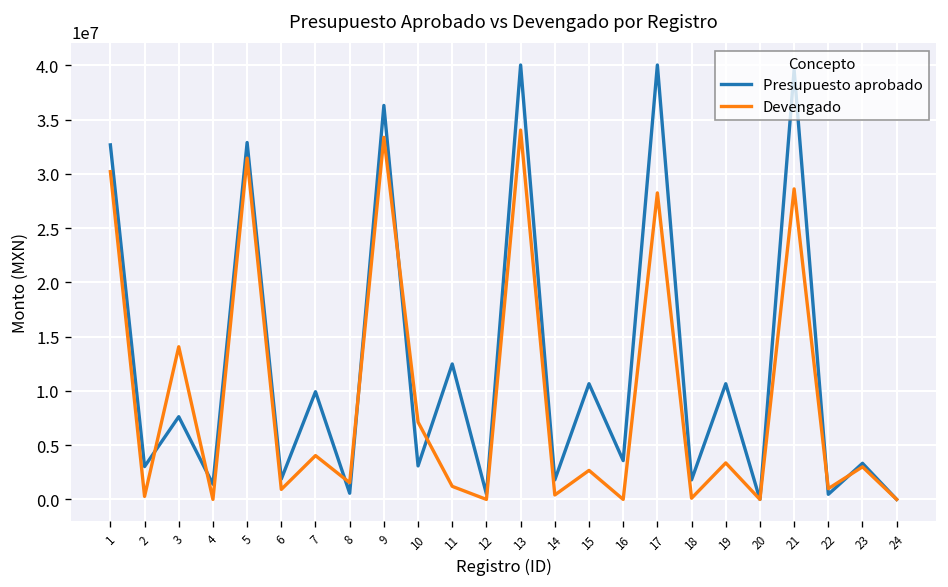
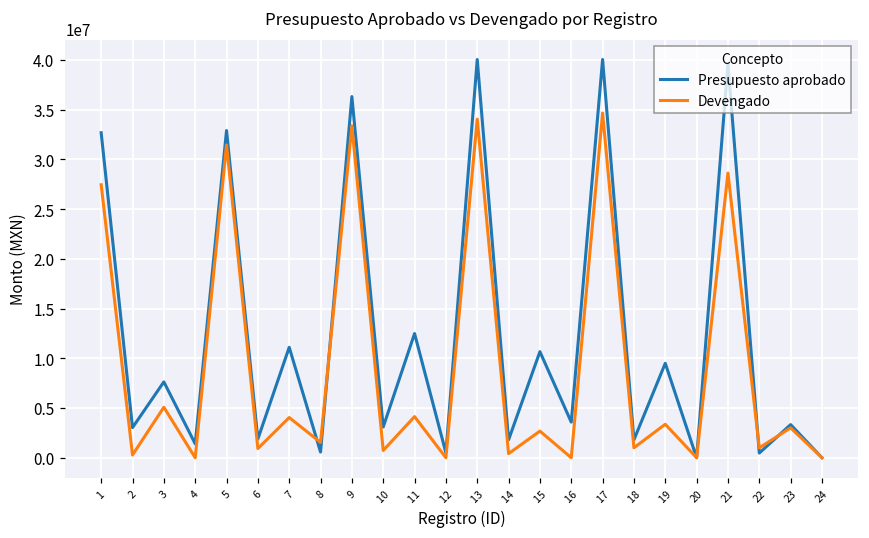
  {
    "Presupuesto aprobado": {
      "1": 33000000,
      "2": 3000000,
      "3": 8000000,
      "4": 1000000,
      "5": 33000000,
      "6": 2000000,
-     "7": 10000000,
+     "7": 11000000,
      "8": 1000000,
      "9": 36000000,
      "10": 3000000,
      "11": 12000000,
      "12": 0,
      "13": 40000000,
      "14": 2000000,
      "15": 11000000,
      "16": 4000000,
      "17": 40000000,
      "18": 2000000,
-     "19": 11000000,
+     "19": 9000000,
      "22": 0,
      "23": 3000000
    },
    "Devengado": {
-     "1": 30000000,
+     "1": 27000000,
      "2": 0,
-     "3": 14000000,
+     "3": 5000000,
      "4": 0,
      "5": 31000000,
      "6": 1000000,
      "7": 4000000,
      "8": 2000000,
      "9": 33000000,
-     "10": 7000000,
-     "11": 1000000,
+     "10": 1000000,
+     "11": 4000000,
      "12": 0,
      "13": 34000000,
      "14": 0,
      "15": 3000000,
      "16": 0,
-     "17": 28000000,
-     "18": 0,
+     "17": 35000000,
+     "18": 1000000,
      "19": 3000000,
      "21": 29000000,
      "22": 1000000,
      "23": 3000000
    }
  }
